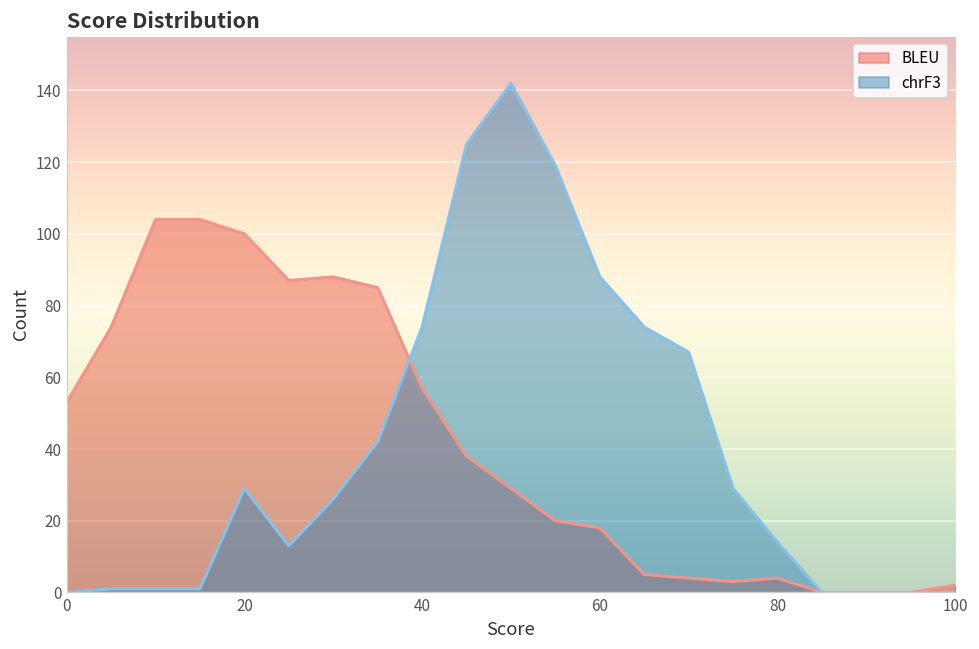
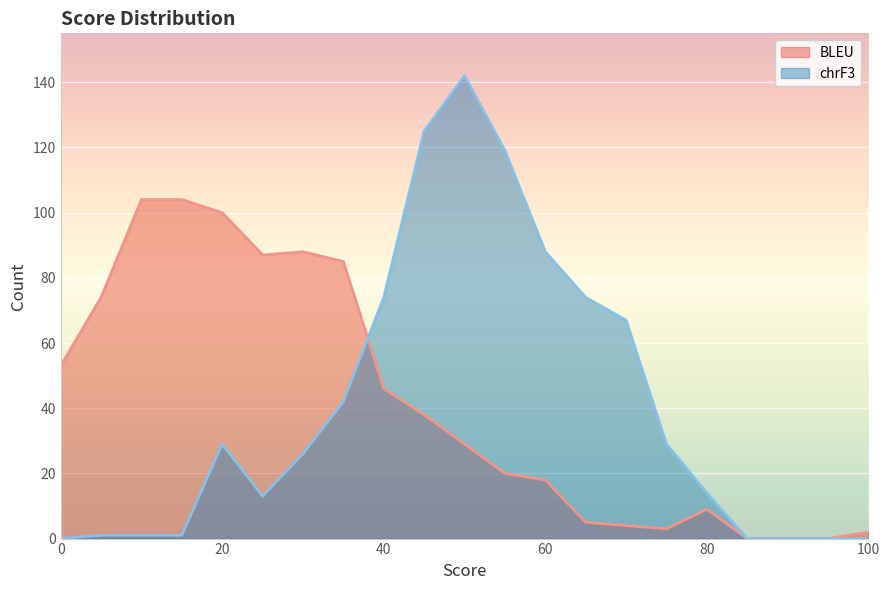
  {
    "BLEU": {
      "0": 53,
      "20": 100,
-     "40": 57,
+     "40": 46,
      "60": 18,
-     "80": 4,
+     "80": 9,
      "100": 2
    },
    "chrF3": {
      "0": 0,
      "20": 29,
      "40": 74,
      "60": 88,
      "80": 14,
      "100": 0
    }
  }
